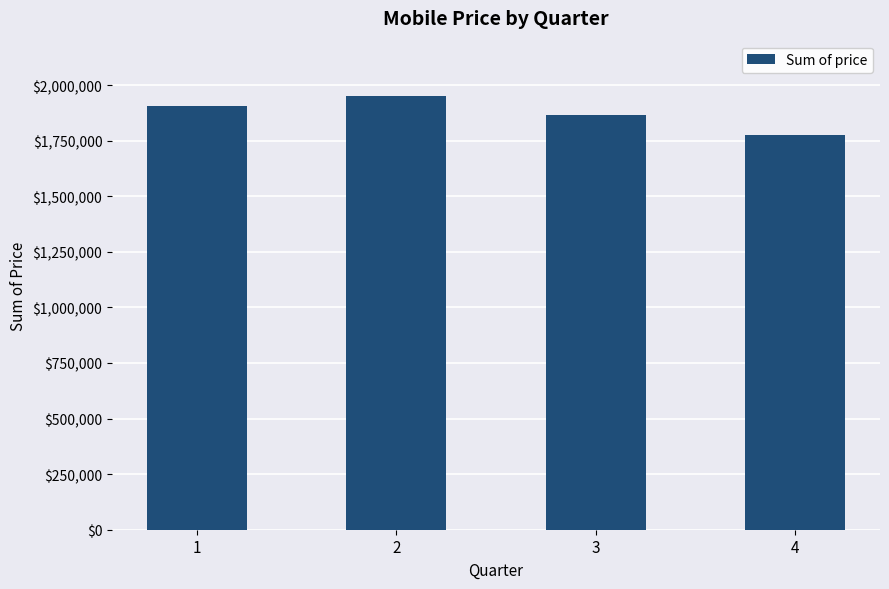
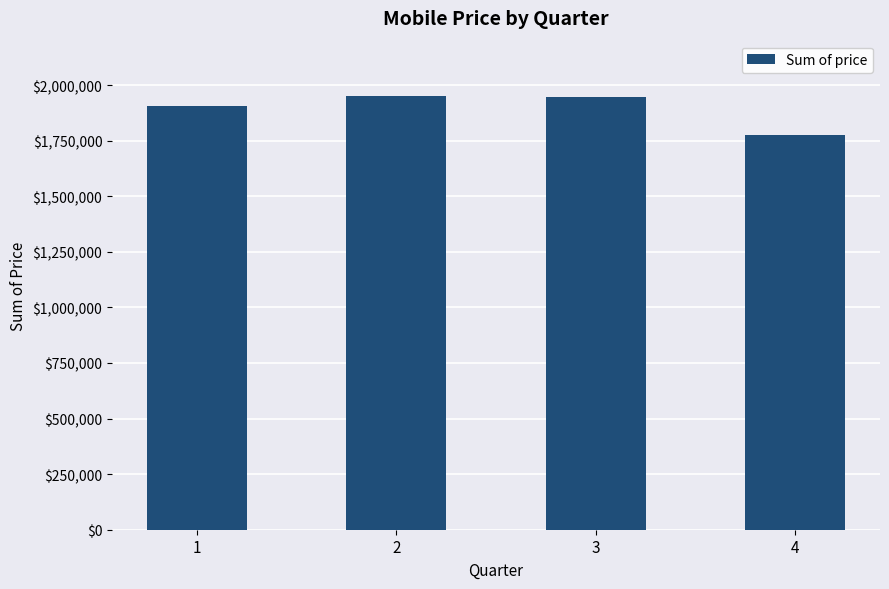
  {
    "1": "$1,910,000",
    "2": "$1,950,000",
-   "3": "$1,870,000",
+   "3": "$1,950,000",
    "4": "$1,780,000"
  }
